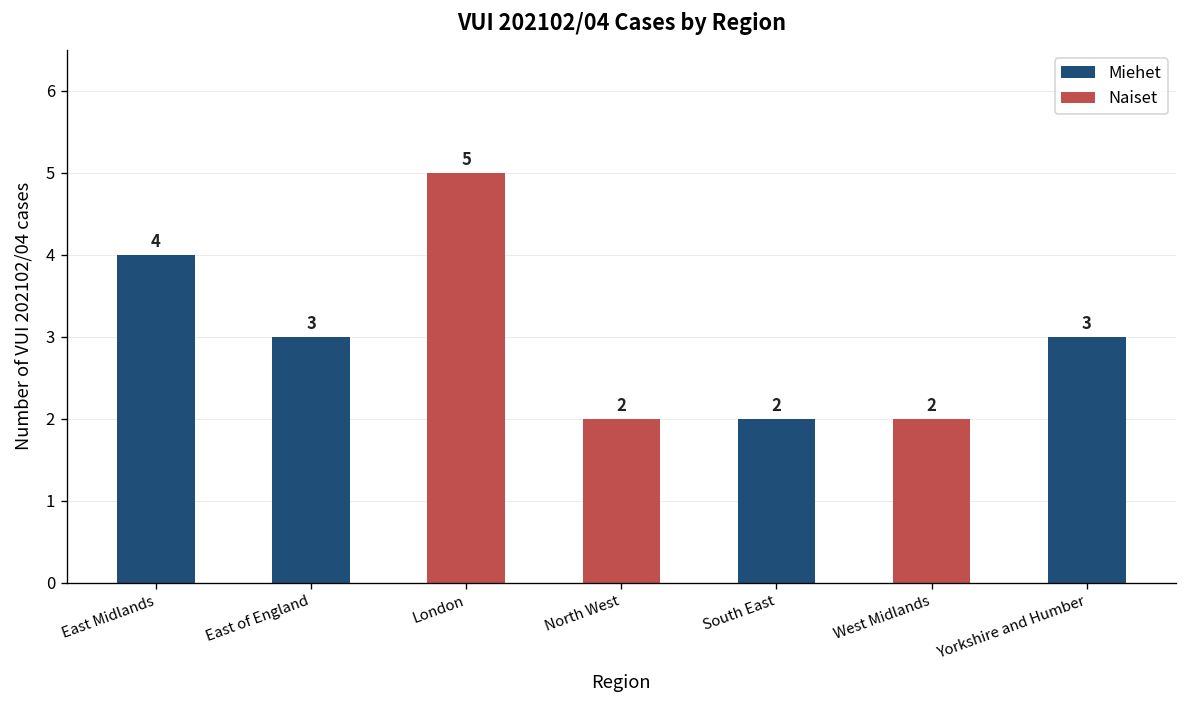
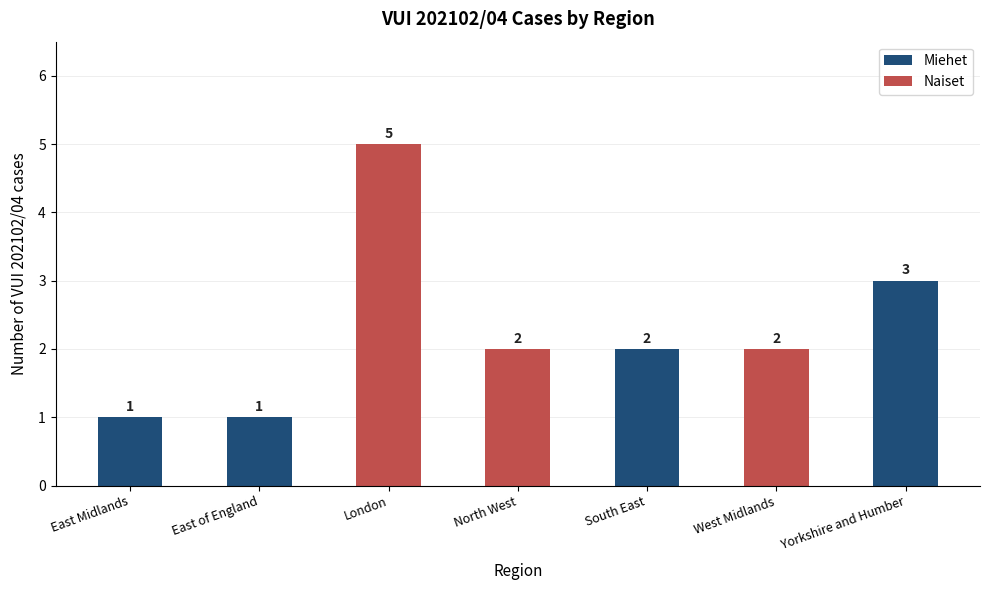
  {
-   "East Midlands": 4,
-   "East of England": 3,
+   "East Midlands": 1,
+   "East of England": 1,
    "London": 5,
    "North West": 2,
    "South East": 2,
    "West Midlands": 2,
    "Yorkshire and Humber": 3
  }
